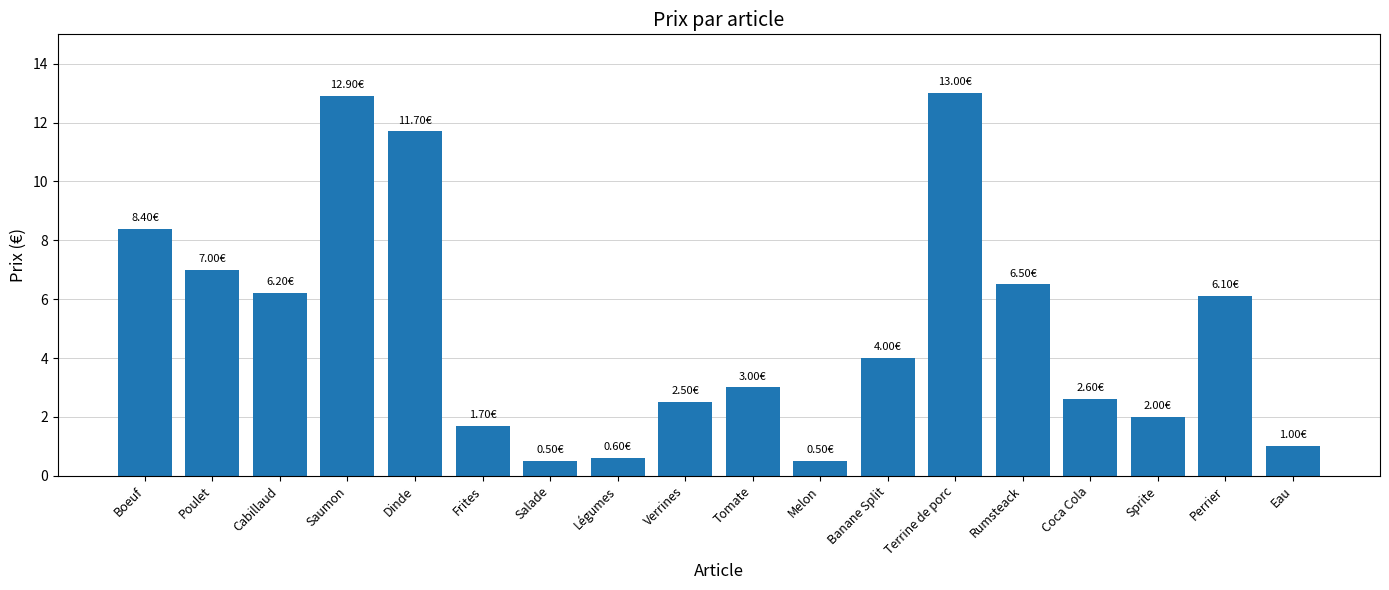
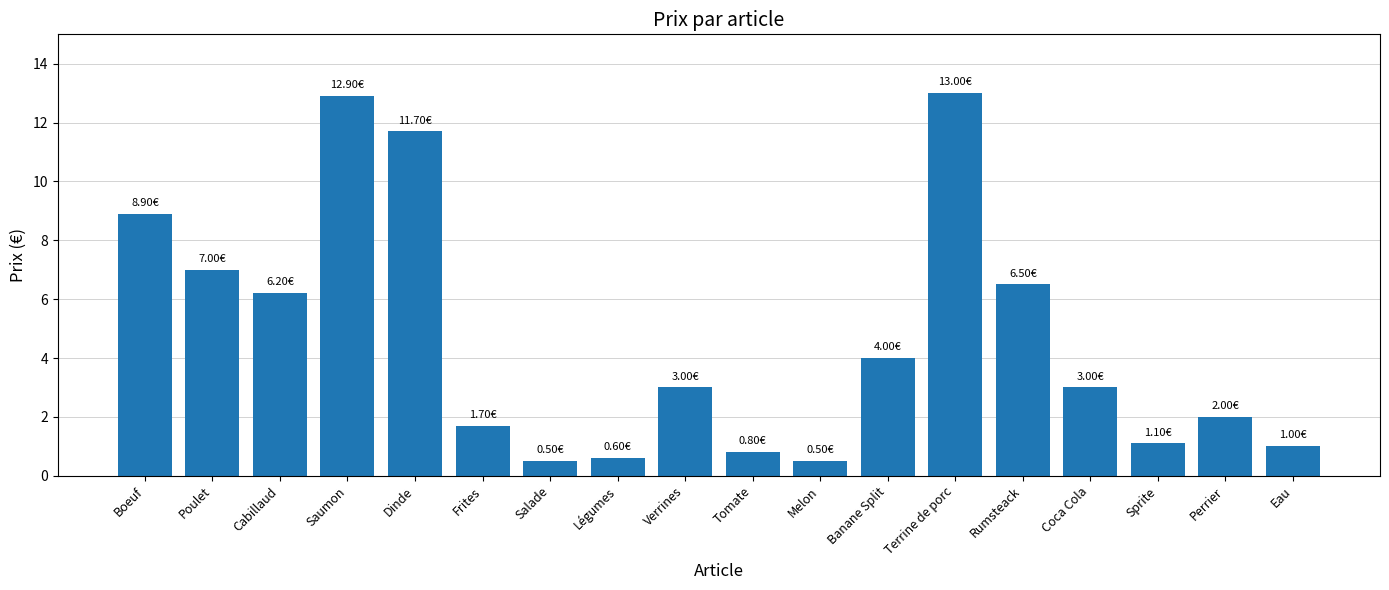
  {
-   "Boeuf": "8.40€",
+   "Boeuf": "8.90€",
    "Poulet": "7.00€",
    "Cabillaud": "6.20€",
    "Saumon": "12.90€",
    "Dinde": "11.70€",
    "Frites": "1.70€",
    "Salade": "0.50€",
    "Légumes": "0.60€",
-   "Verrines": "2.50€",
-   "Tomate": "3.00€",
+   "Verrines": "3.00€",
+   "Tomate": "0.80€",
    "Melon": "0.50€",
    "Banane Split": "4.00€",
    "Terrine de porc": "13.00€",
    "Rumsteack": "6.50€",
-   "Coca Cola": "2.60€",
-   "Sprite": "2.00€",
-   "Perrier": "6.10€",
+   "Coca Cola": "3.00€",
+   "Sprite": "1.10€",
+   "Perrier": "2.00€",
    "Eau": "1.00€"
  }
